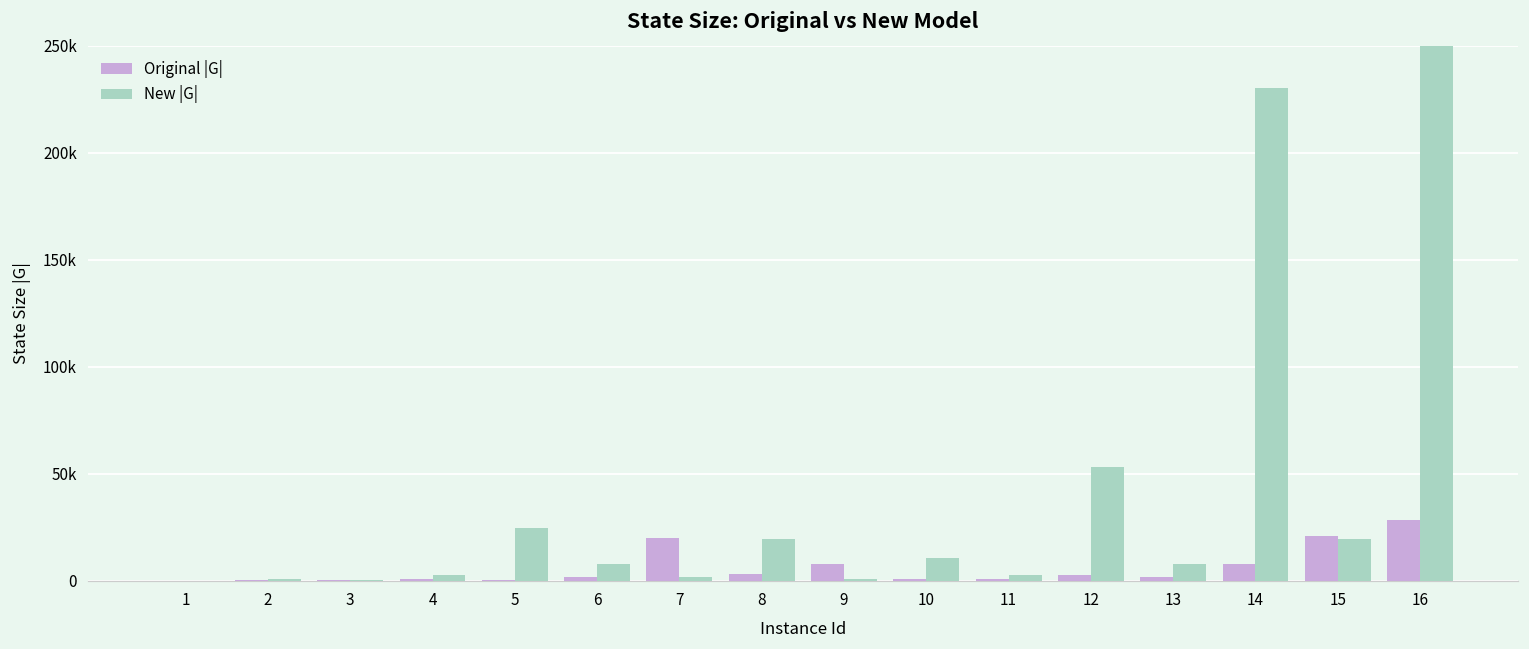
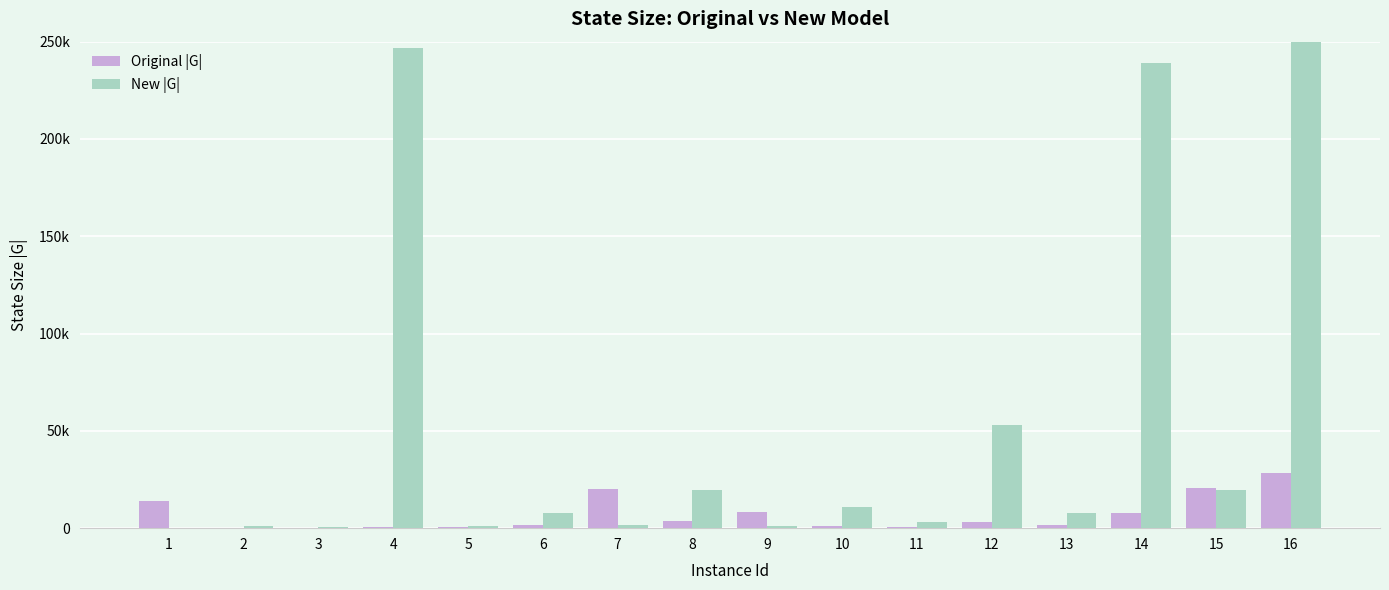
  {
    "Original |G|": {
-     "1": 0,
+     "1": 14000,
      "6": 2000,
      "7": 20000,
      "8": 3000,
      "9": 8000,
      "12": 3000,
      "13": 2000,
      "14": 8000,
      "15": 21000,
      "16": 28000
    },
    "New |G|": {
-     "4": 3000,
-     "5": 25000,
+     "4": 247000,
+     "5": 1000,
      "6": 8000,
      "7": 2000,
      "8": 19000,
      "10": 11000,
      "11": 3000,
      "12": 53000,
      "13": 8000,
-     "14": 230000,
+     "14": 239000,
      "15": 19000
    }
  }
